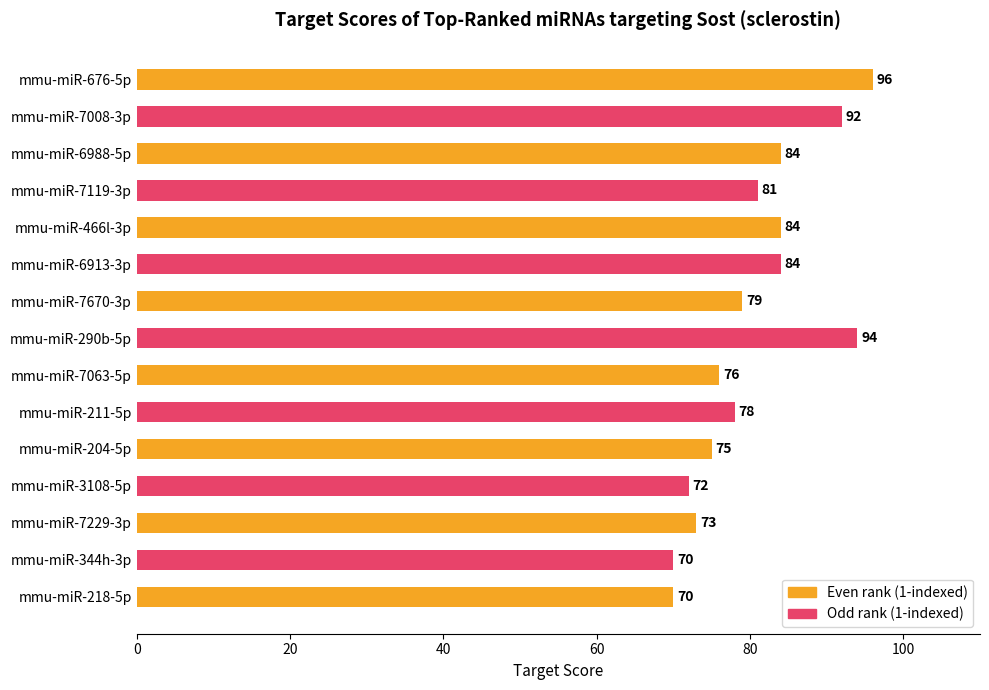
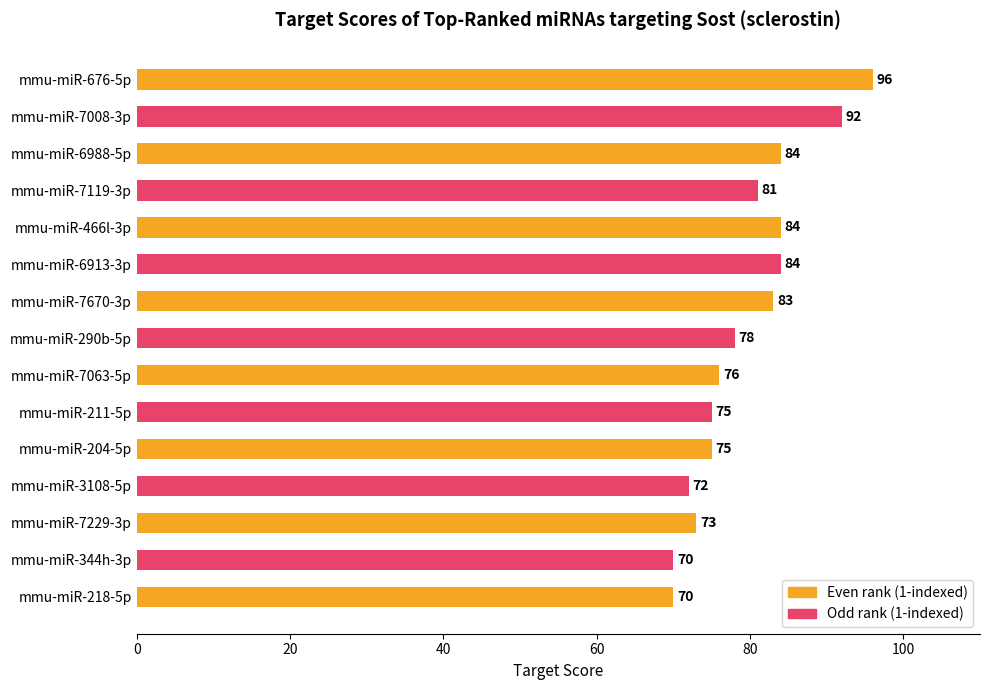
  {
    "mmu-miR-676-5p": 96,
    "mmu-miR-7008-3p": 92,
    "mmu-miR-6988-5p": 84,
    "mmu-miR-7119-3p": 81,
    "mmu-miR-466l-3p": 84,
    "mmu-miR-6913-3p": 84,
-   "mmu-miR-7670-3p": 79,
-   "mmu-miR-290b-5p": 94,
+   "mmu-miR-7670-3p": 83,
+   "mmu-miR-290b-5p": 78,
    "mmu-miR-7063-5p": 76,
-   "mmu-miR-211-5p": 78,
+   "mmu-miR-211-5p": 75,
    "mmu-miR-204-5p": 75,
    "mmu-miR-3108-5p": 72,
    "mmu-miR-7229-3p": 73,
    "mmu-miR-344h-3p": 70,
    "mmu-miR-218-5p": 70
  }
